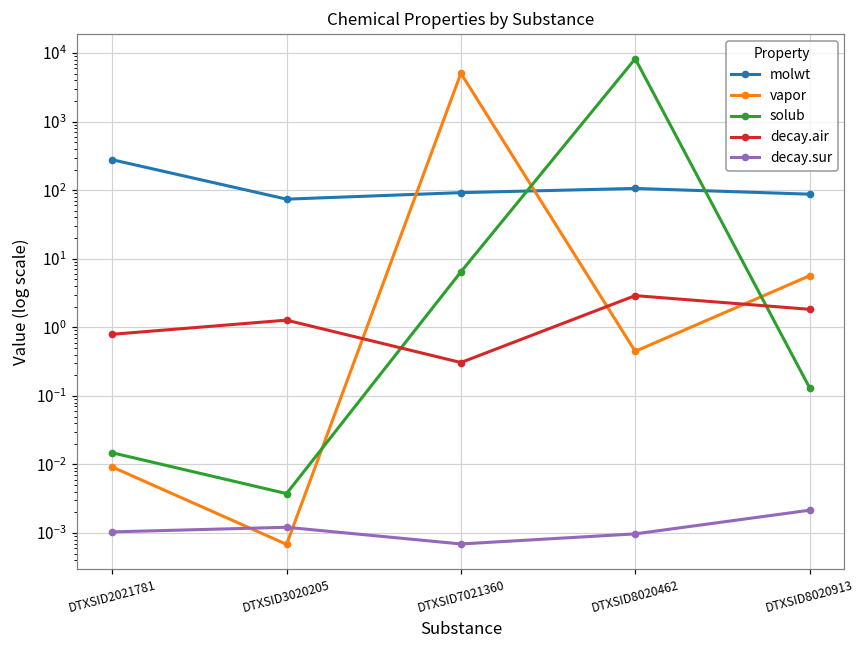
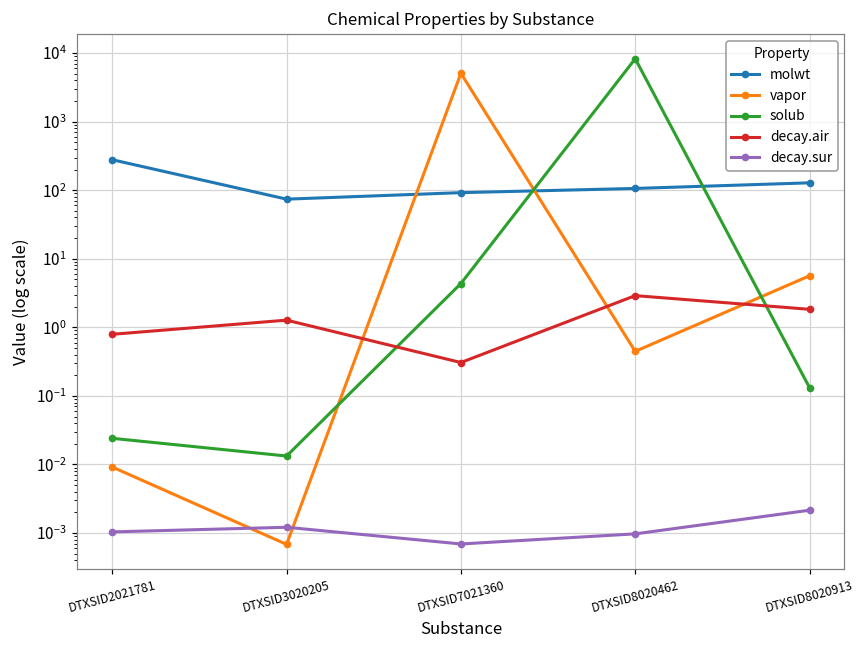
  {
    "molwt": {
      "DTXSID2021781": 300,
      "DTXSID3020205": 70,
      "DTXSID7021360": 90,
      "DTXSID8020462": 110,
-     "DTXSID8020913": 90
+     "DTXSID8020913": 130
    },
    "vapor": {
      "DTXSID2021781": 0.009,
      "DTXSID3020205": 0.0007,
      "DTXSID7021360": 5000,
      "DTXSID8020462": 0.4,
      "DTXSID8020913": 6
    },
    "solub": {
-     "DTXSID2021781": 0.015,
-     "DTXSID3020205": 0.004,
-     "DTXSID7021360": 6,
+     "DTXSID2021781": 0.024,
+     "DTXSID3020205": 0.013,
+     "DTXSID7021360": 4,
      "DTXSID8020462": 8000,
      "DTXSID8020913": 0.13
    },
    "decay.air": {
      "DTXSID2021781": 0.8,
      "DTXSID3020205": 1.3,
      "DTXSID7021360": 0.3,
      "DTXSID8020462": 3,
      "DTXSID8020913": 1.8
    },
    "decay.sur": {
      "DTXSID2021781": 0.001,
      "DTXSID3020205": 0.0012,
      "DTXSID7021360": 0.0007,
      "DTXSID8020462": 0.001,
      "DTXSID8020913": 0.002
    }
  }
